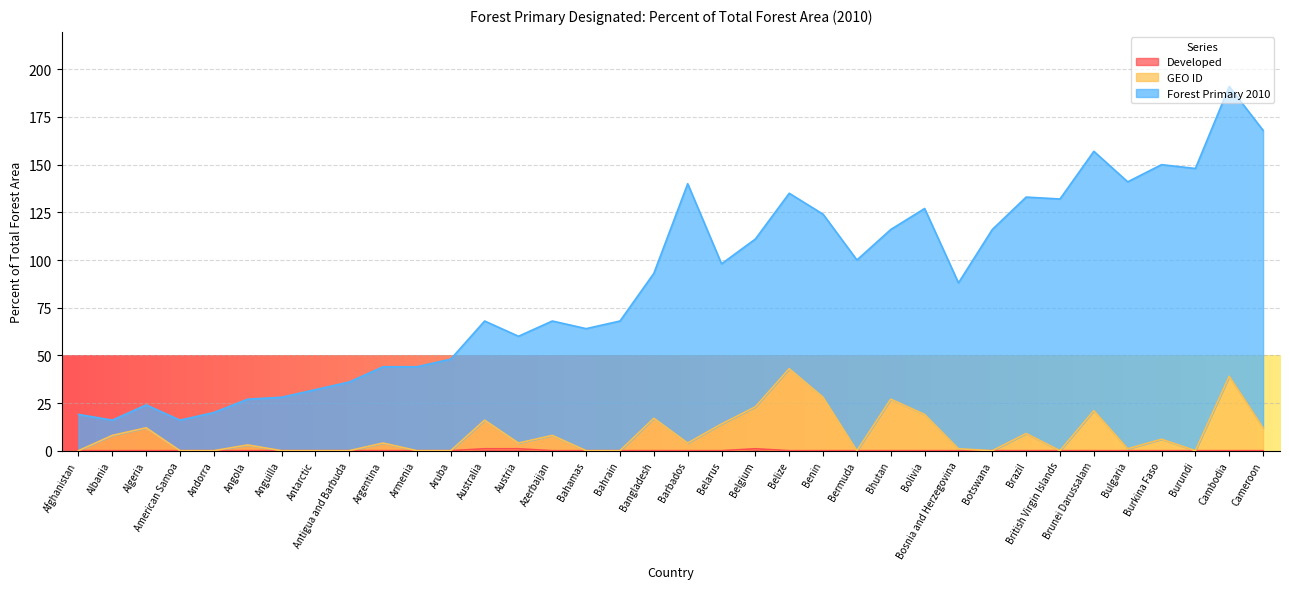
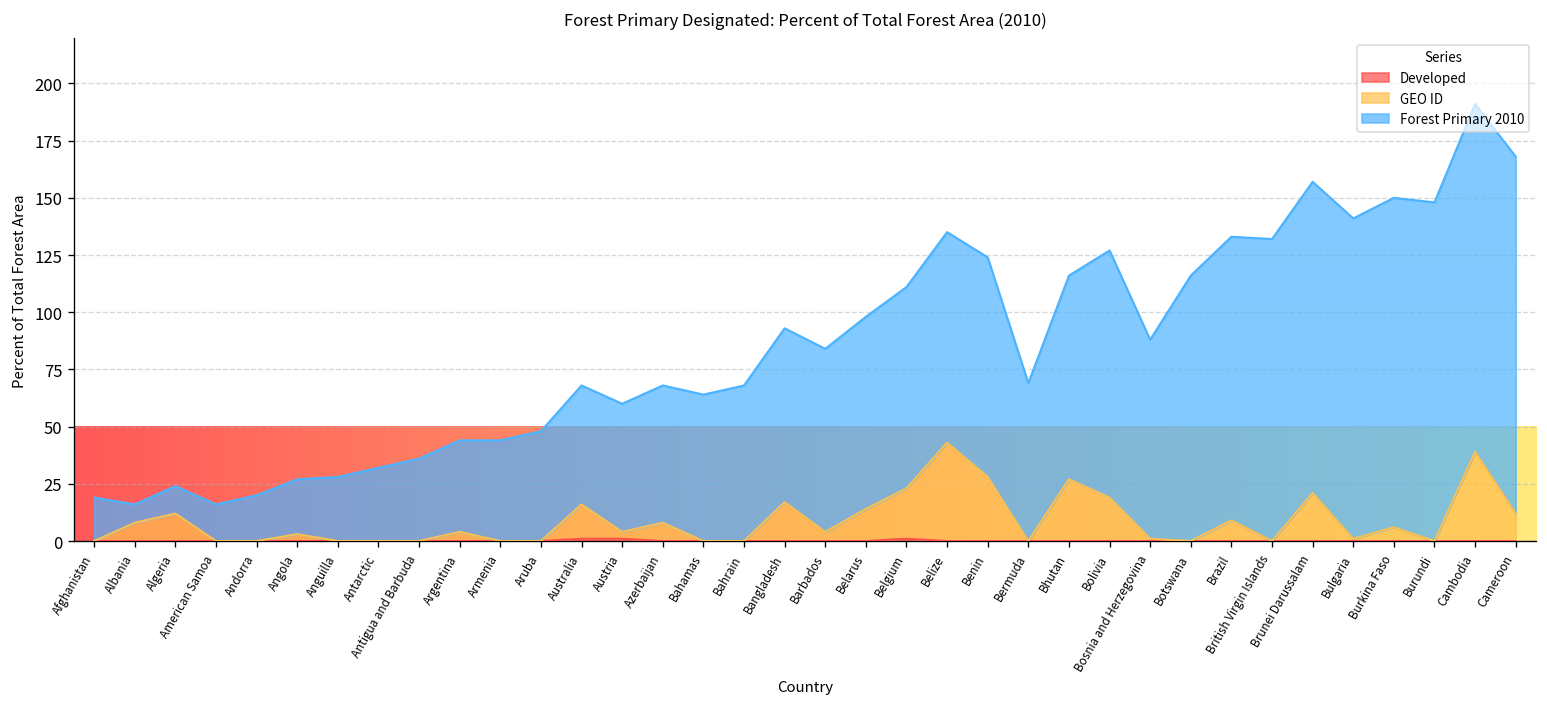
  {
    "Developed": {
      "Albania": 0,
      "Algeria": 0,
      "Angola": 0,
      "Argentina": 0,
      "Australia": 1,
      "Austria": 1,
      "Azerbaijan": 0,
      "Bangladesh": 0,
      "Barbados": 0,
      "Belarus": 0,
      "Belgium": 1,
      "Belize": 0,
      "Benin": 0,
      "Bhutan": 0,
      "Bolivia": 0,
      "Brazil": 0,
      "Brunei Darussalam": 0,
      "Burkina Faso": 0,
      "Cambodia": 0,
      "Cameroon": 0
    },
    "GEO ID": {
      "Albania": 8,
      "Algeria": 12,
      "Angola": 3,
      "Argentina": 4,
      "Australia": 15,
      "Austria": 3,
      "Azerbaijan": 8,
      "Bangladesh": 17,
      "Barbados": 4,
      "Belarus": 14,
      "Belgium": 22,
      "Belize": 43,
      "Benin": 28,
      "Bhutan": 27,
      "Bolivia": 19,
      "Brazil": 9,
      "Brunei Darussalam": 21,
      "Burkina Faso": 6,
      "Cambodia": 39,
      "Cameroon": 12
    },
    "Forest Primary 2010": {
      "Afghanistan": 19,
      "Albania": 8,
      "Algeria": 12,
      "American Samoa": 16,
      "Andorra": 20,
      "Angola": 24,
      "Anguilla": 28,
      "Antarctic": 32,
      "Antigua and Barbuda": 36,
      "Argentina": 40,
      "Armenia": 44,
      "Aruba": 48,
      "Australia": 52,
      "Austria": 56,
      "Azerbaijan": 60,
      "Bahamas": 64,
      "Bahrain": 68,
      "Bangladesh": 76,
-     "Barbados": 136,
+     "Barbados": 80,
      "Belarus": 84,
      "Belgium": 88,
      "Belize": 92,
      "Benin": 96,
-     "Bermuda": 100,
+     "Bermuda": 69,
      "Bhutan": 89,
      "Bolivia": 108,
      "Bosnia and Herzegovina": 87,
      "Botswana": 116,
      "Brazil": 124,
      "British Virgin Islands": 132,
      "Brunei Darussalam": 136,
      "Bulgaria": 140,
      "Burkina Faso": 144,
      "Burundi": 148,
      "Cameroon": 156
    }
  }
